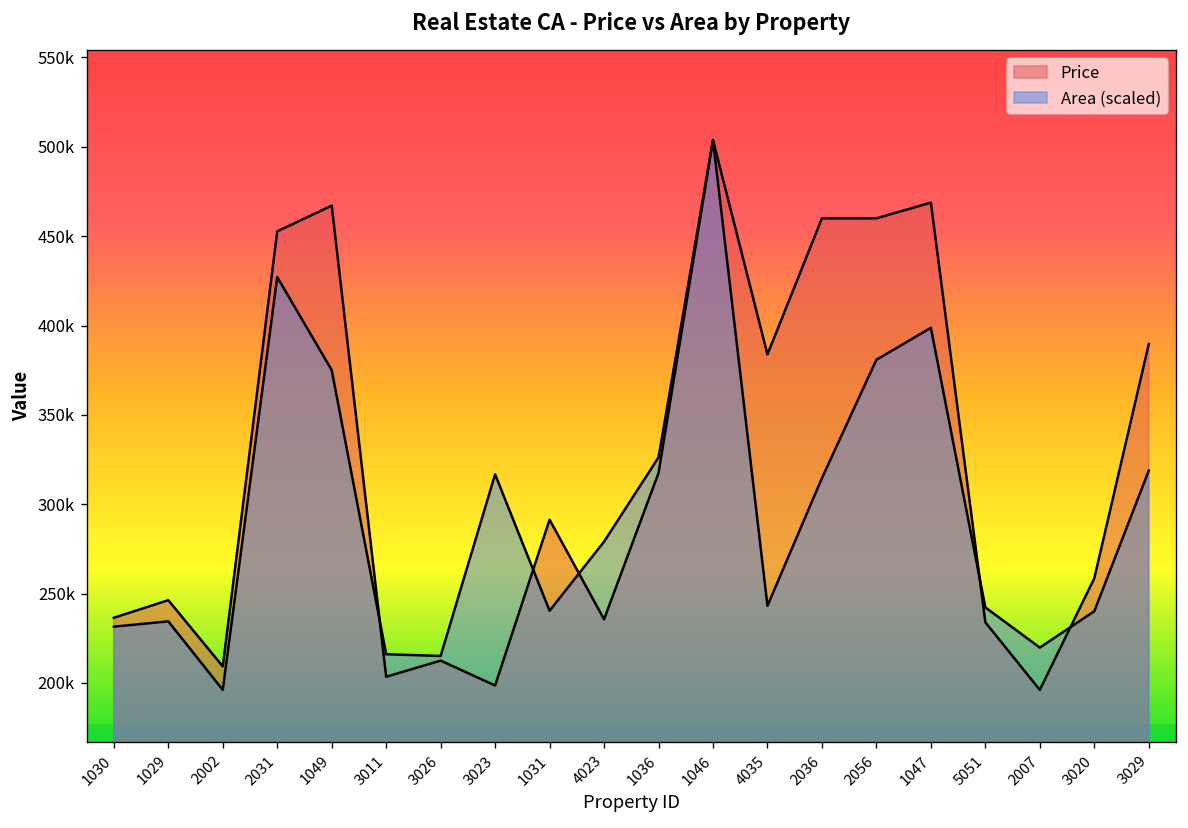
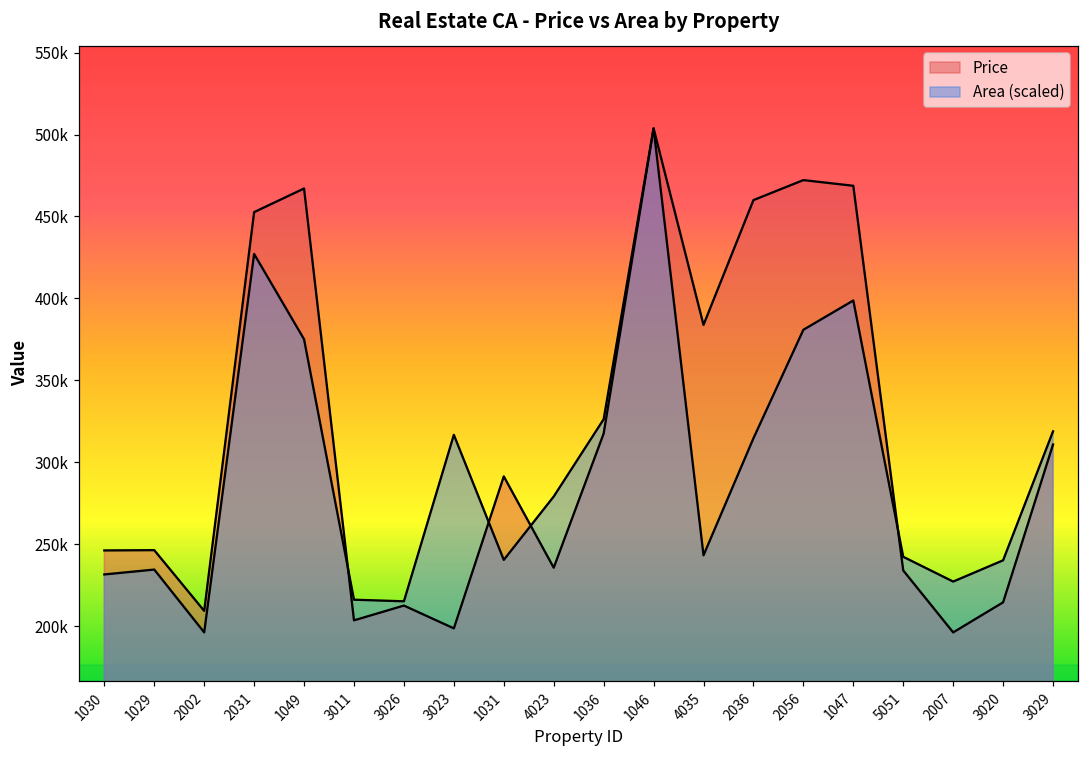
  {
    "Price": {
-     "1030": 236000,
+     "1030": 246000,
      "1029": 246000,
      "2002": 209000,
      "2031": 453000,
      "1049": 467000,
      "3011": 203000,
      "3026": 213000,
      "3023": 199000,
      "1031": 291000,
      "4023": 236000,
      "1036": 317000,
      "4035": 384000,
      "2036": 460000,
-     "2056": 460000,
+     "2056": 472000,
      "1047": 469000,
      "5051": 234000,
      "2007": 196000,
-     "3020": 259000,
-     "3029": 390000
+     "3020": 214000,
+     "3029": 311000
    },
    "Area (scaled)": {
      "1030": 232000,
      "1029": 234000,
      "2002": 196000,
      "2031": 427000,
      "1049": 375000,
      "3011": 216000,
      "3026": 215000,
      "3023": 317000,
      "1031": 240000,
      "4023": 279000,
      "1036": 326000,
      "4035": 243000,
      "2036": 315000,
      "2056": 381000,
      "1047": 399000,
      "5051": 242000,
-     "2007": 220000,
+     "2007": 227000,
      "3020": 240000,
      "3029": 319000
    }
  }
